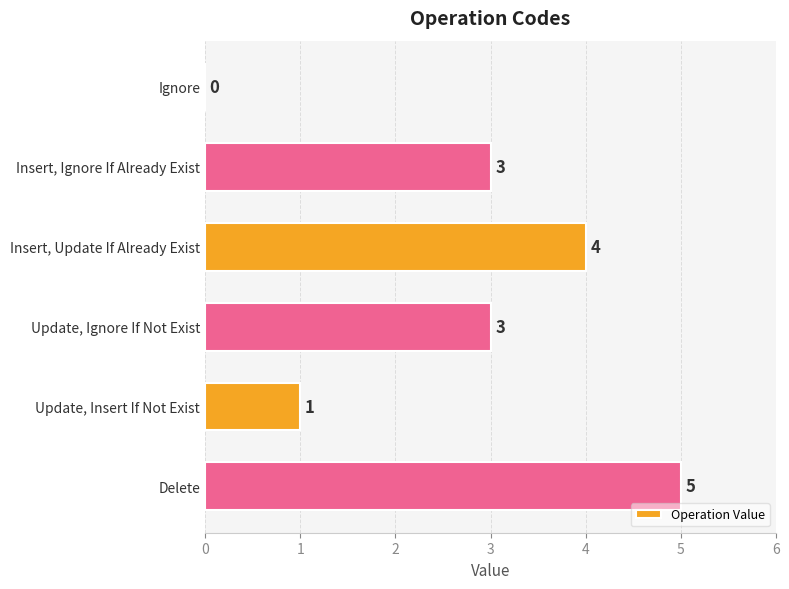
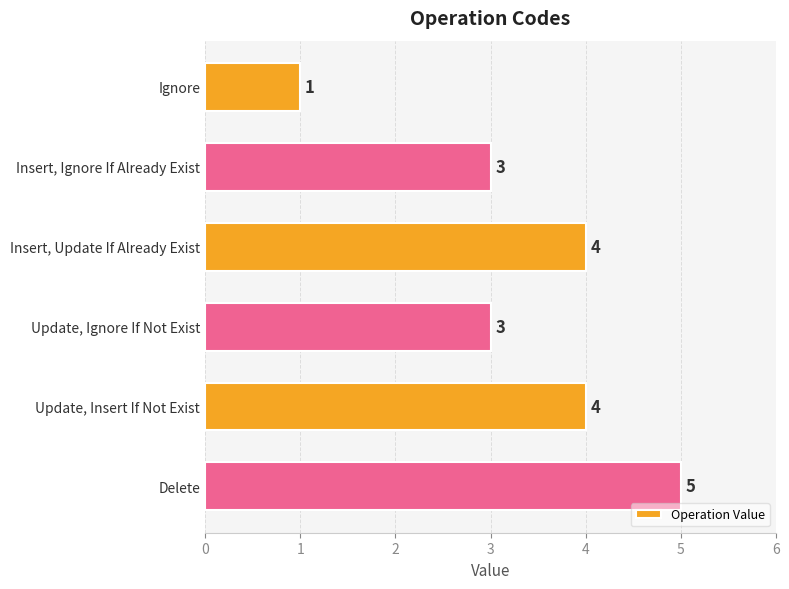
  {
-   "Ignore": 0,
+   "Ignore": 1,
    "Insert, Ignore If Already Exist": 3,
    "Insert, Update If Already Exist": 4,
    "Update, Ignore If Not Exist": 3,
-   "Update, Insert If Not Exist": 1,
+   "Update, Insert If Not Exist": 4,
    "Delete": 5
  }
